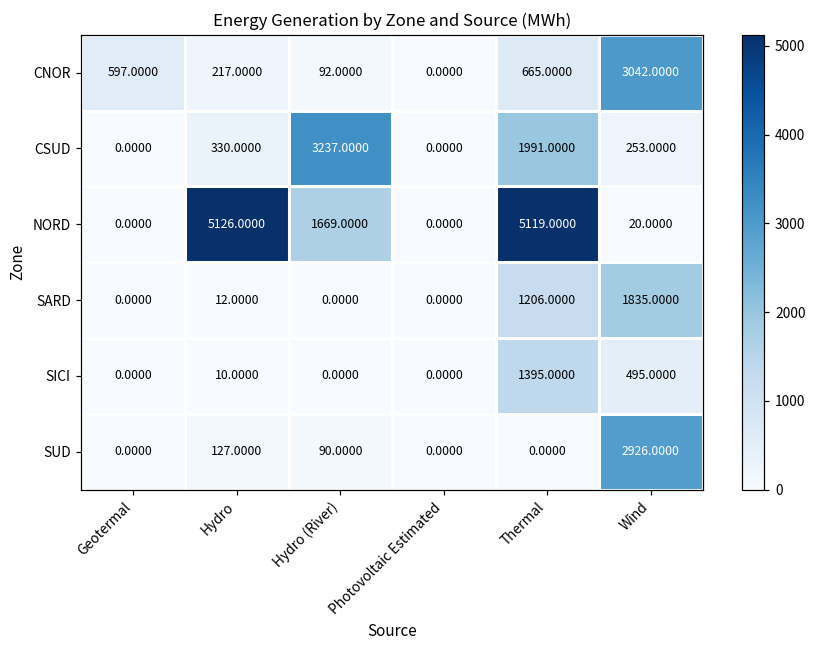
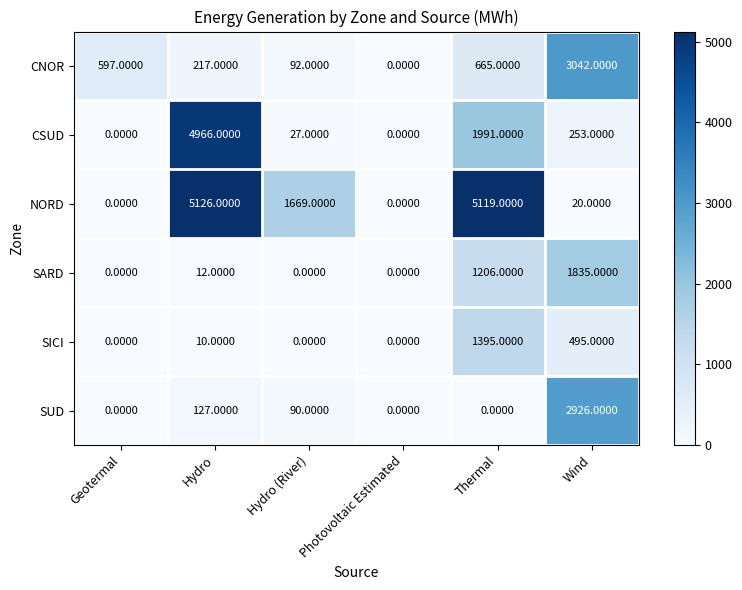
  {
    "CNOR": {
      "Geotermal": 597.0000,
      "Hydro": 217.0000,
      "Hydro (River)": 92.0000,
      "Photovoltaic Estimated": 0.0000,
      "Thermal": 665.0000,
      "Wind": 3042.0000
    },
    "CSUD": {
      "Geotermal": 0.0000,
-     "Hydro": 330.0000,
-     "Hydro (River)": 3237.0000,
+     "Hydro": 4966.0000,
+     "Hydro (River)": 27.0000,
      "Photovoltaic Estimated": 0.0000,
      "Thermal": 1991.0000,
      "Wind": 253.0000
    },
    "NORD": {
      "Geotermal": 0.0000,
      "Hydro": 5126.0000,
      "Hydro (River)": 1669.0000,
      "Photovoltaic Estimated": 0.0000,
      "Thermal": 5119.0000,
      "Wind": 20.0000
    },
    "SARD": {
      "Geotermal": 0.0000,
      "Hydro": 12.0000,
      "Hydro (River)": 0.0000,
      "Photovoltaic Estimated": 0.0000,
      "Thermal": 1206.0000,
      "Wind": 1835.0000
    },
    "SICI": {
      "Geotermal": 0.0000,
      "Hydro": 10.0000,
      "Hydro (River)": 0.0000,
      "Photovoltaic Estimated": 0.0000,
      "Thermal": 1395.0000,
      "Wind": 495.0000
    },
    "SUD": {
      "Geotermal": 0.0000,
      "Hydro": 127.0000,
      "Hydro (River)": 90.0000,
      "Photovoltaic Estimated": 0.0000,
      "Thermal": 0.0000,
      "Wind": 2926.0000
    }
  }
